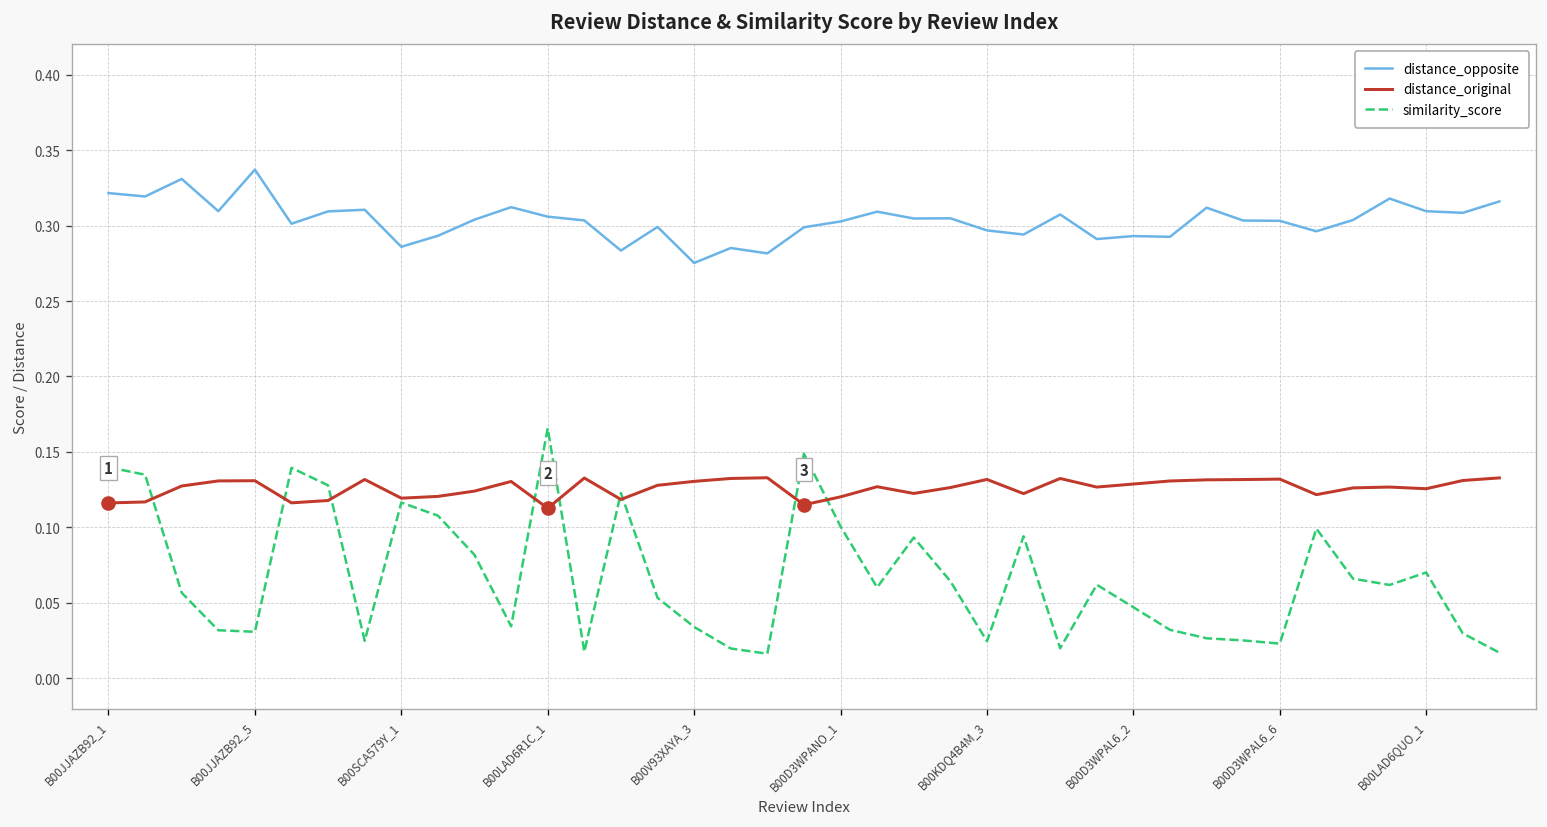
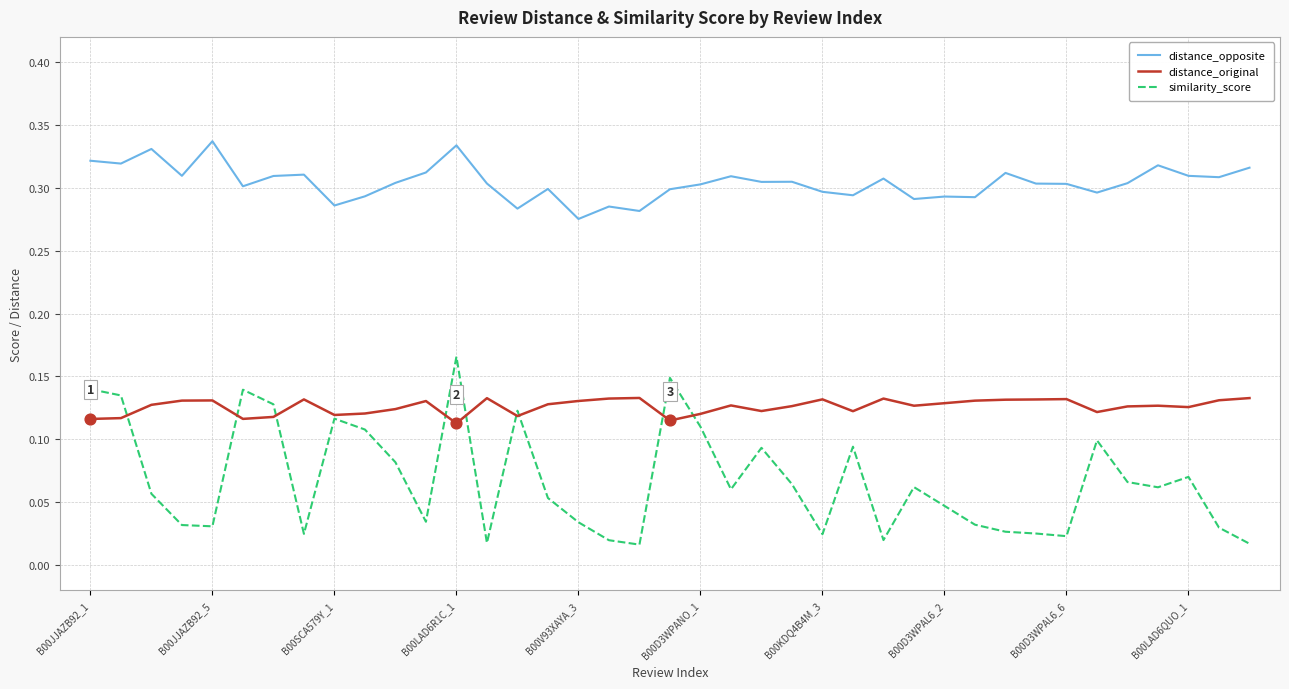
  {
    "distance_opposite": {
      "B00JJAZB92_1": 0.322,
      "B00JJAZB92_5": 0.337,
      "B00SCA579Y_1": 0.286,
-     "B00LAD6R1C_1": 0.306,
+     "B00LAD6R1C_1": 0.334,
      "B00V93XAYA_3": 0.275,
      "B00D3WPANO_1": 0.303,
      "B00KDQ4B4M_3": 0.297,
      "B00D3WPAL6_2": 0.293,
      "B00D3WPAL6_6": 0.303,
      "B00LAD6QUO_1": 0.310
    },
    "similarity_score": {
      "B00JJAZB92_5": 0.031,
      "B00SCA579Y_1": 0.116,
      "B00LAD6R1C_1": 0.166,
      "B00V93XAYA_3": 0.034,
-     "B00D3WPANO_1": 0.101,
+     "B00D3WPANO_1": 0.110,
      "B00KDQ4B4M_3": 0.025,
      "B00D3WPAL6_2": 0.047,
      "B00D3WPAL6_6": 0.023,
      "B00LAD6QUO_1": 0.070
    }
  }
